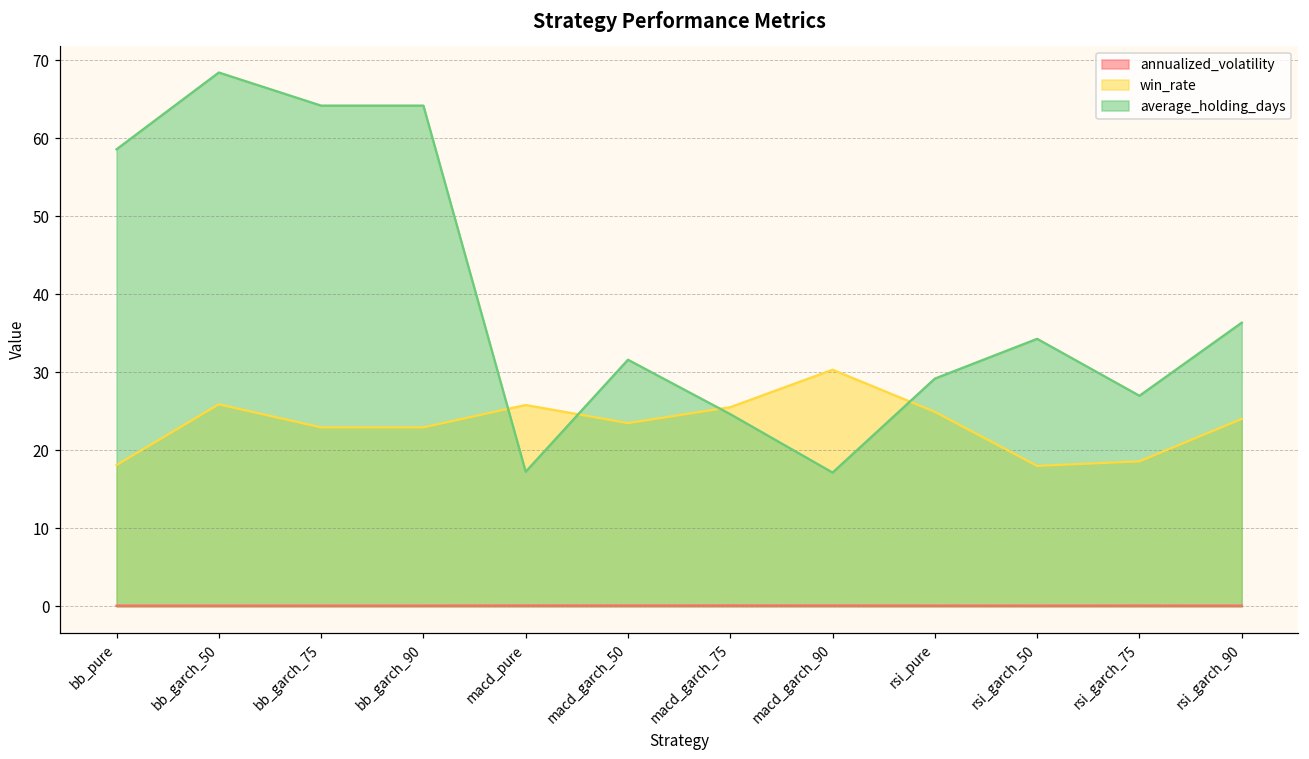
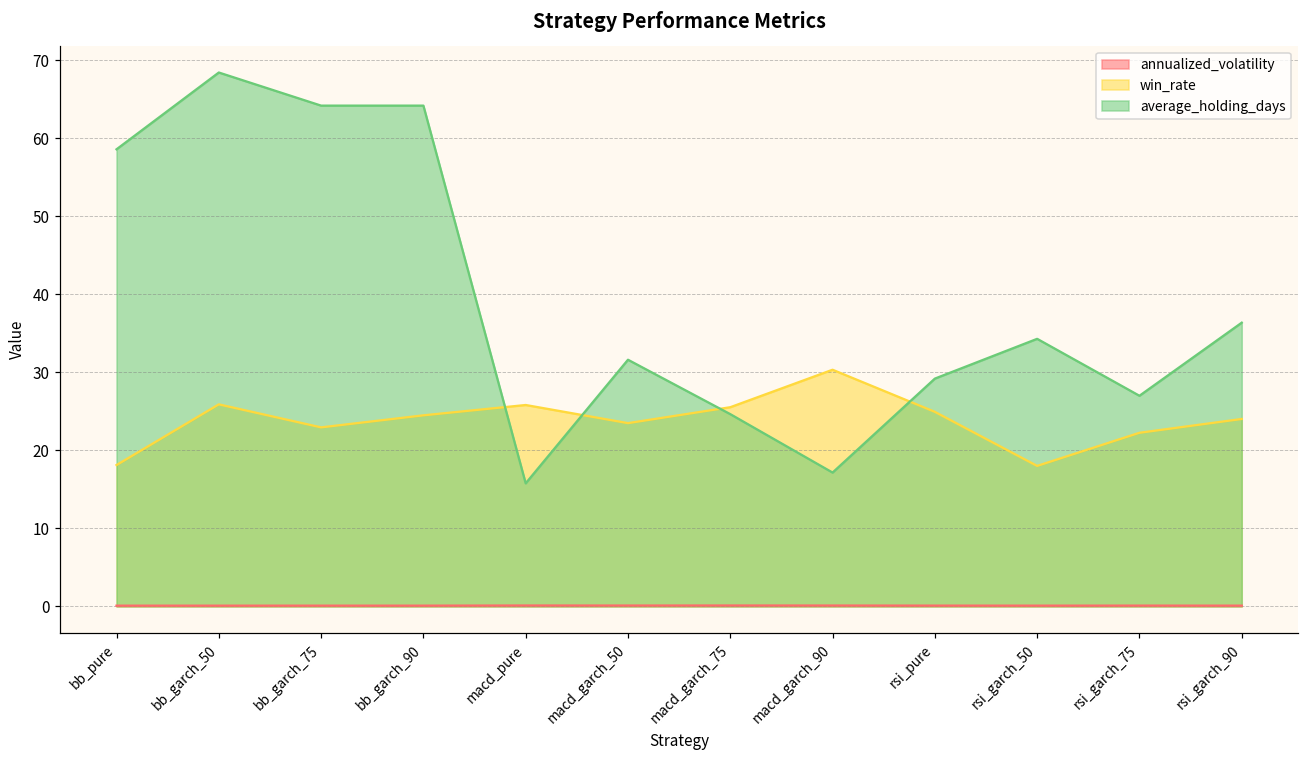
  {
    "annualized_volatility": {
      "bb_pure": 0,
      "bb_garch_50": 0,
      "bb_garch_75": 0,
      "bb_garch_90": 0,
      "macd_pure": 0,
      "macd_garch_50": 0,
      "macd_garch_75": 0,
      "macd_garch_90": 0,
      "rsi_pure": 0,
      "rsi_garch_50": 0,
      "rsi_garch_75": 0,
      "rsi_garch_90": 0
    },
    "win_rate": {
      "bb_pure": 18,
      "bb_garch_50": 26,
      "bb_garch_75": 23,
-     "bb_garch_90": 23,
+     "bb_garch_90": 24,
      "macd_pure": 26,
      "macd_garch_50": 23,
      "macd_garch_75": 26,
      "macd_garch_90": 30,
      "rsi_pure": 25,
      "rsi_garch_50": 18,
-     "rsi_garch_75": 19,
+     "rsi_garch_75": 22,
      "rsi_garch_90": 24
    },
    "average_holding_days": {
      "bb_pure": 59,
      "bb_garch_50": 68,
      "bb_garch_75": 64,
      "bb_garch_90": 64,
-     "macd_pure": 17,
+     "macd_pure": 16,
      "macd_garch_50": 32,
      "macd_garch_75": 25,
      "macd_garch_90": 17,
      "rsi_pure": 29,
      "rsi_garch_50": 34,
      "rsi_garch_75": 27,
      "rsi_garch_90": 36
    }
  }
